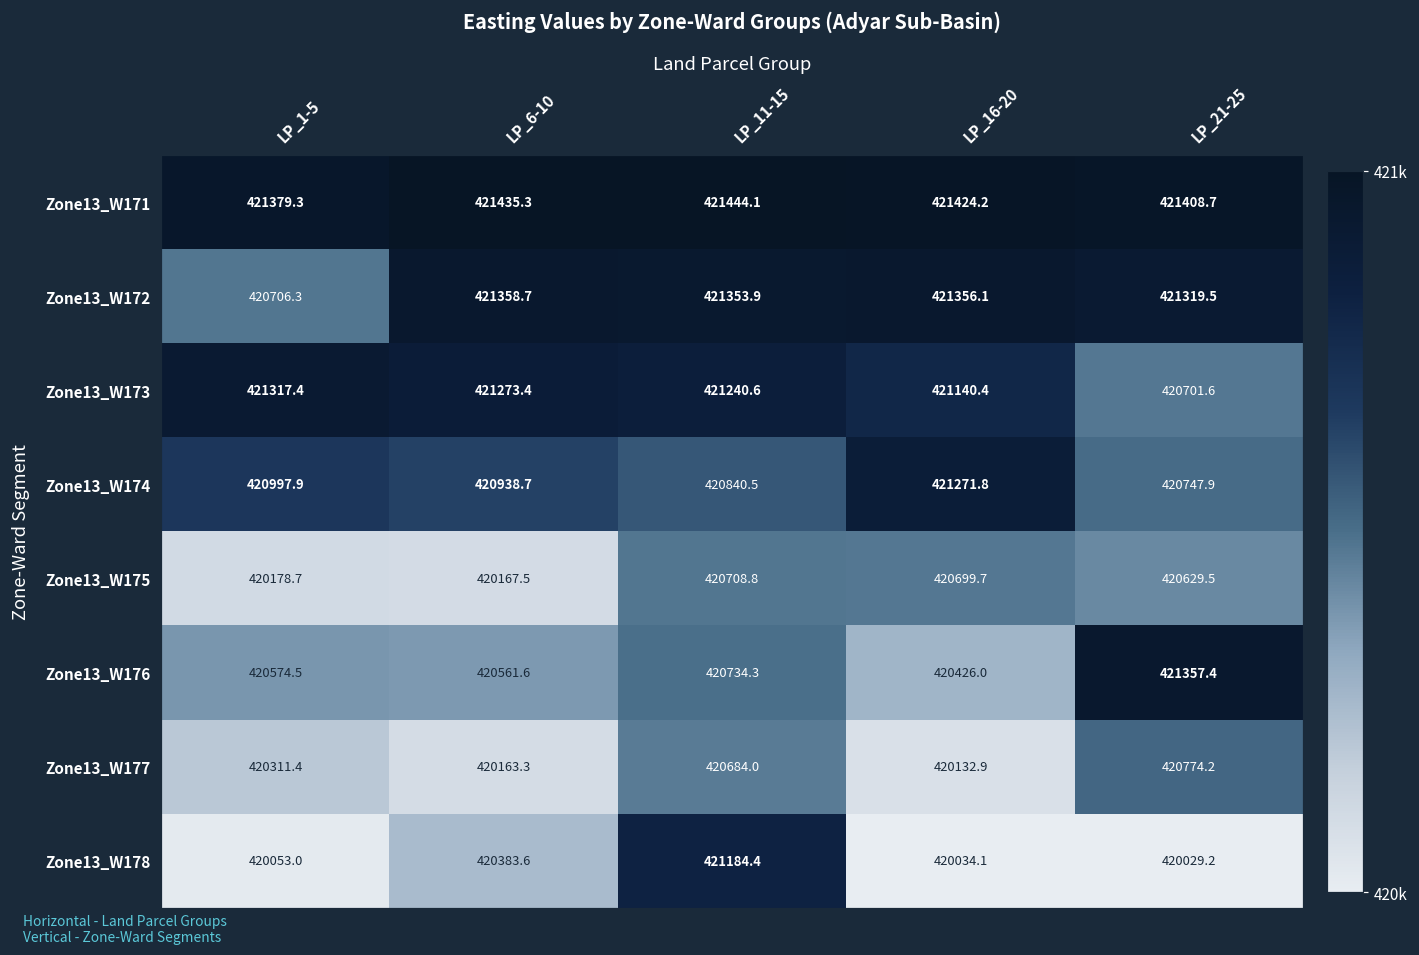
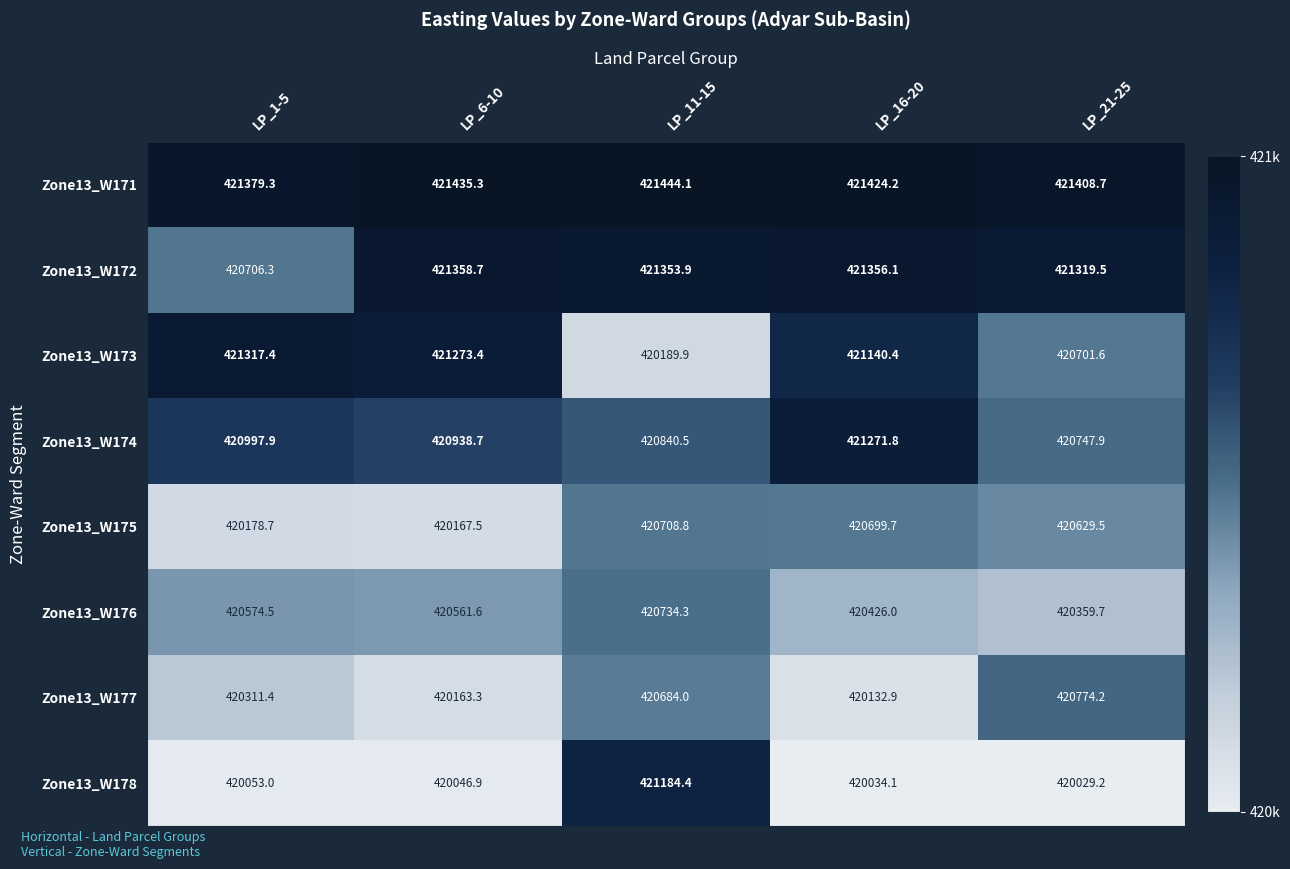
  {
    "Zone13_W171": {
      "LP_1-5": 421379.3,
      "LP_6-10": 421435.3,
      "LP_11-15": 421444.1,
      "LP_16-20": 421424.2,
      "LP_21-25": 421408.7
    },
    "Zone13_W172": {
      "LP_1-5": 420706.3,
      "LP_6-10": 421358.7,
      "LP_11-15": 421353.9,
      "LP_16-20": 421356.1,
      "LP_21-25": 421319.5
    },
    "Zone13_W173": {
      "LP_1-5": 421317.4,
      "LP_6-10": 421273.4,
-     "LP_11-15": 421240.6,
+     "LP_11-15": 420189.9,
      "LP_16-20": 421140.4,
      "LP_21-25": 420701.6
    },
    "Zone13_W174": {
      "LP_1-5": 420997.9,
      "LP_6-10": 420938.7,
      "LP_11-15": 420840.5,
      "LP_16-20": 421271.8,
      "LP_21-25": 420747.9
    },
    "Zone13_W175": {
      "LP_1-5": 420178.7,
      "LP_6-10": 420167.5,
      "LP_11-15": 420708.8,
      "LP_16-20": 420699.7,
      "LP_21-25": 420629.5
    },
    "Zone13_W176": {
      "LP_1-5": 420574.5,
      "LP_6-10": 420561.6,
      "LP_11-15": 420734.3,
      "LP_16-20": 420426.0,
-     "LP_21-25": 421357.4
+     "LP_21-25": 420359.7
    },
    "Zone13_W177": {
      "LP_1-5": 420311.4,
      "LP_6-10": 420163.3,
      "LP_11-15": 420684.0,
      "LP_16-20": 420132.9,
      "LP_21-25": 420774.2
    },
    "Zone13_W178": {
      "LP_1-5": 420053.0,
-     "LP_6-10": 420383.6,
+     "LP_6-10": 420046.9,
      "LP_11-15": 421184.4,
      "LP_16-20": 420034.1,
      "LP_21-25": 420029.2
    }
  }
